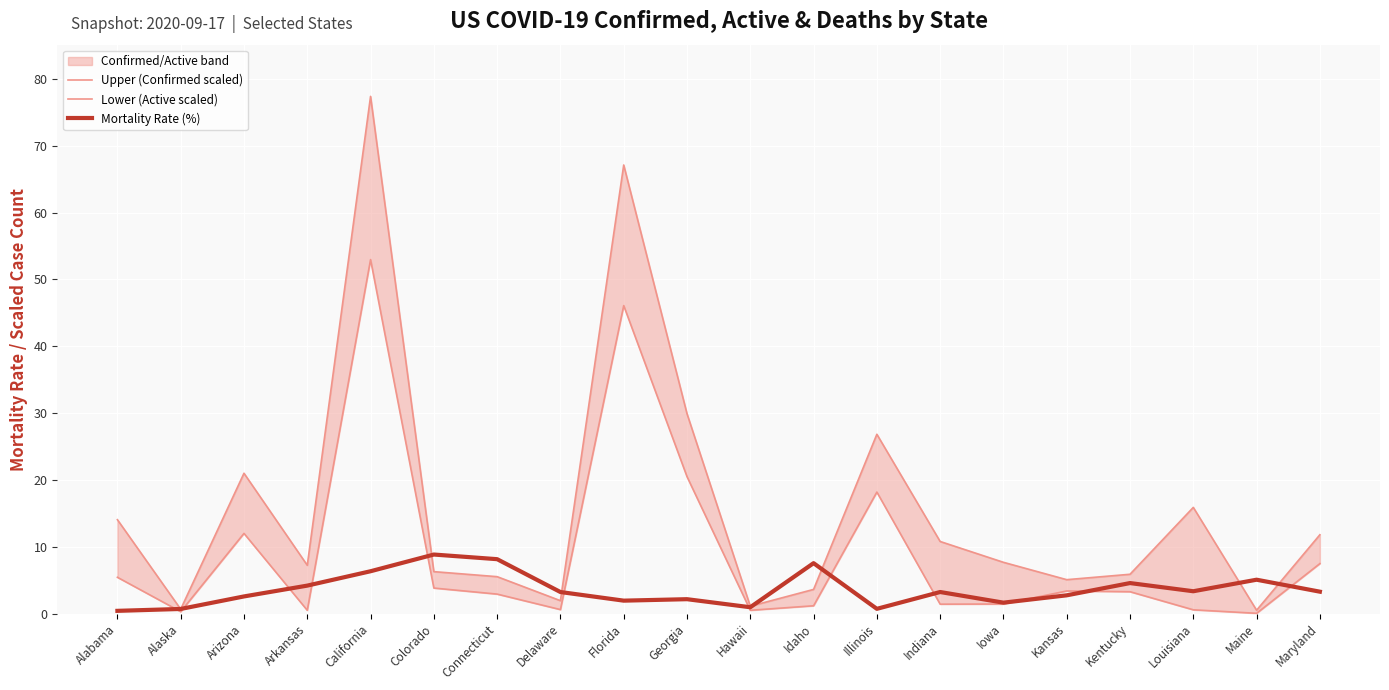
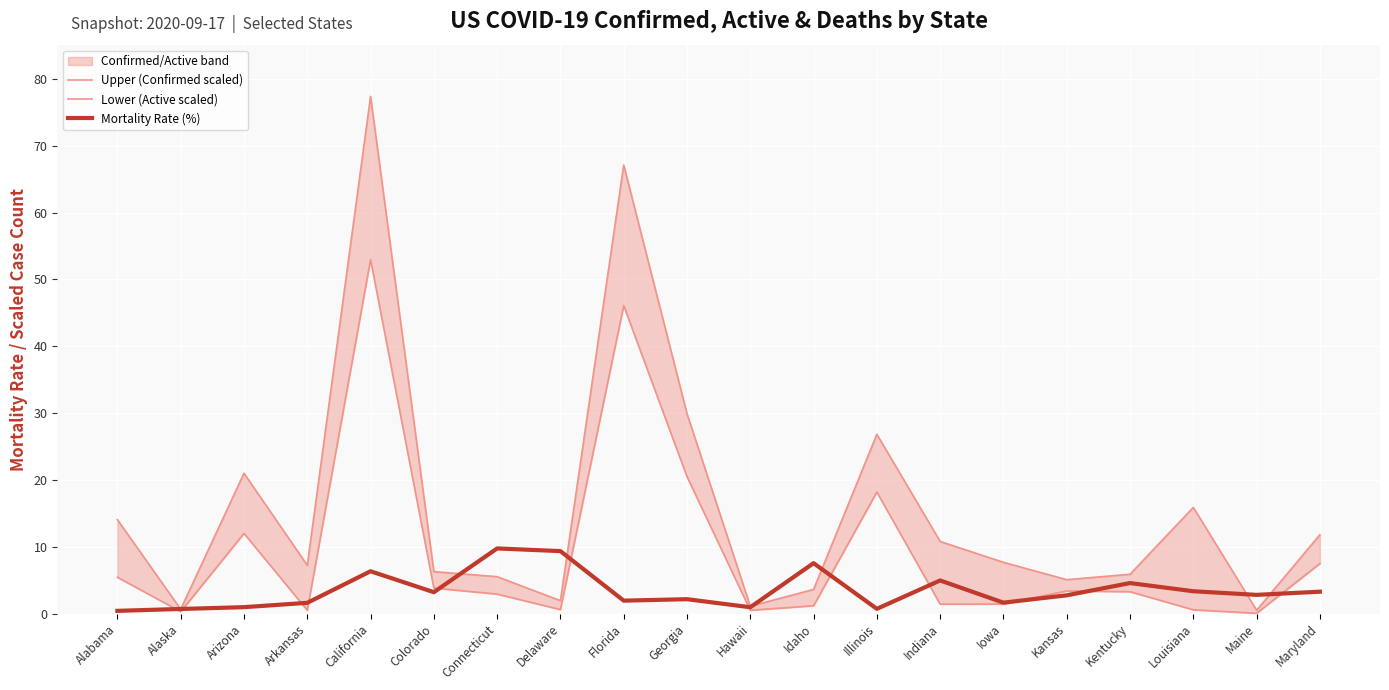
  {
    "Mortality Rate (%)": {
      "Alabama": 0,
-     "Arizona": 3,
-     "Arkansas": 4,
+     "Arizona": 1,
+     "Arkansas": 2,
      "California": 6,
-     "Colorado": 9,
-     "Connecticut": 8,
-     "Delaware": 3,
+     "Colorado": 3,
+     "Connecticut": 10,
+     "Delaware": 9,
      "Florida": 2,
      "Georgia": 2,
      "Idaho": 8,
      "Illinois": 1,
-     "Indiana": 3,
+     "Indiana": 5,
      "Kansas": 3,
      "Kentucky": 5,
      "Louisiana": 3,
-     "Maine": 5,
+     "Maine": 3,
      "Maryland": 3
    }
  }
